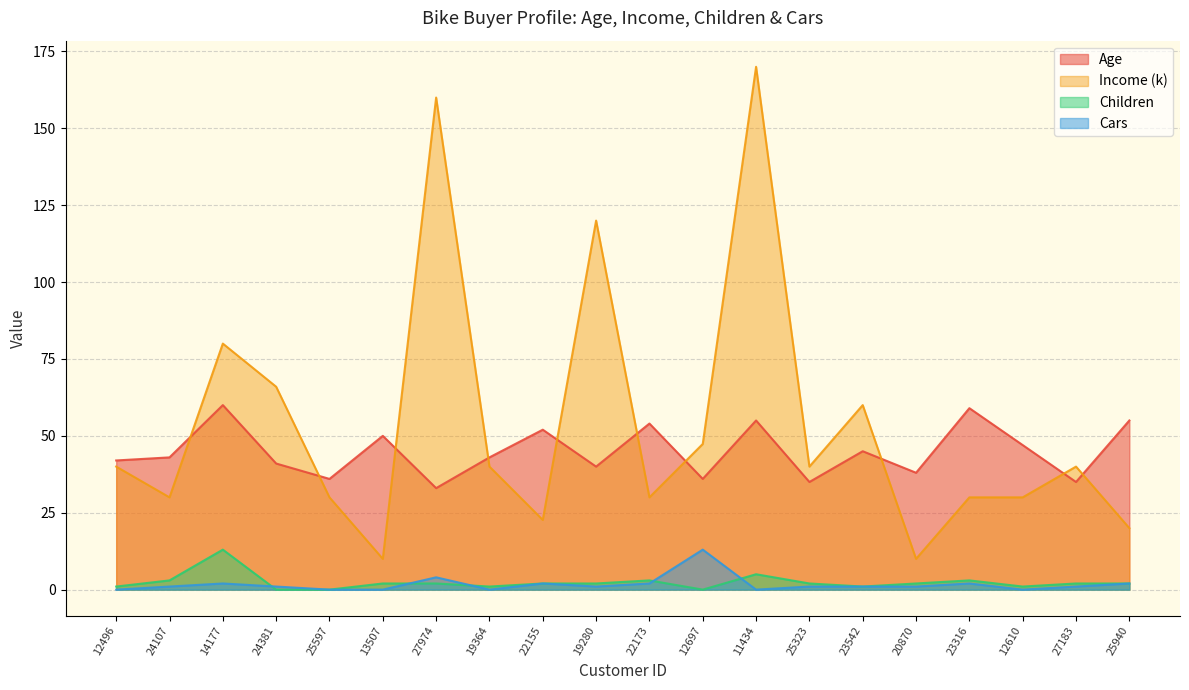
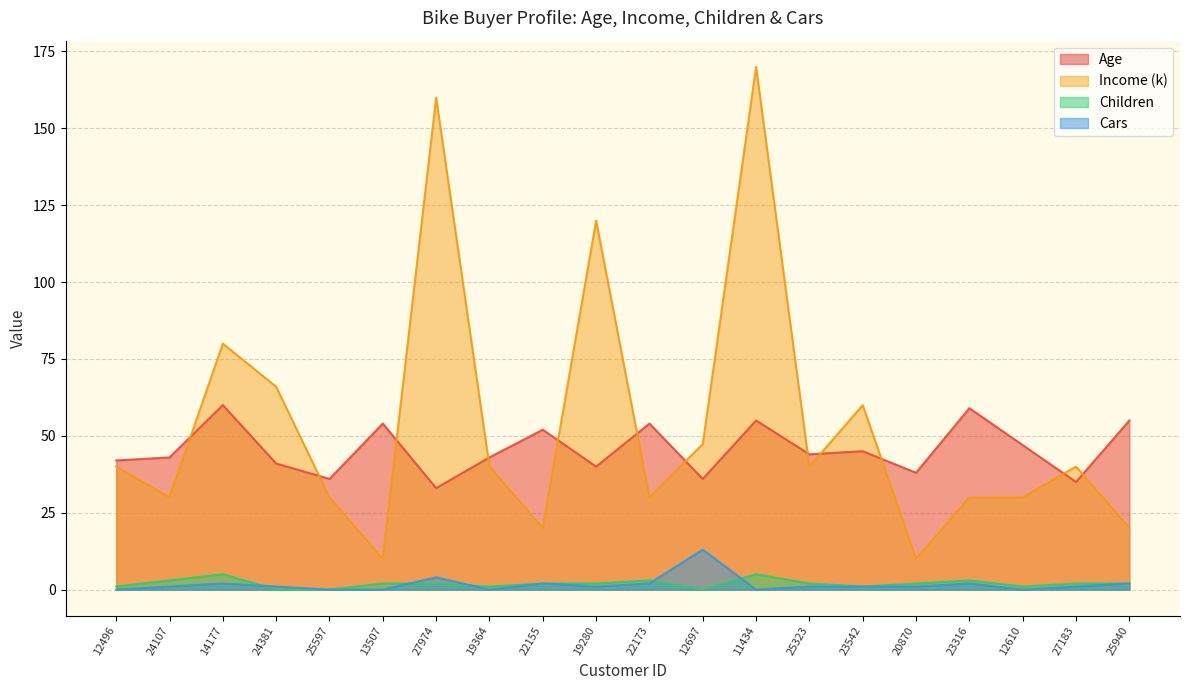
  {
    "Age": {
      "12496": 42,
      "24107": 43,
      "14177": 60,
      "24381": 41,
      "25597": 36,
-     "13507": 50,
+     "13507": 54,
      "27974": 33,
      "19364": 43,
      "22155": 52,
      "19280": 40,
      "22173": 54,
      "12697": 36,
      "11434": 55,
-     "25323": 35,
+     "25323": 44,
      "23542": 45,
      "20870": 38,
      "23316": 59,
      "12610": 47,
      "27183": 35,
      "25940": 55
    },
    "Income (k)": {
      "12496": 40,
      "24107": 30,
      "14177": 80,
      "24381": 66,
      "25597": 30,
      "13507": 10,
      "27974": 160,
      "19364": 40,
-     "22155": 23,
+     "22155": 20,
      "19280": 120,
      "22173": 30,
      "12697": 47,
      "11434": 170,
      "25323": 40,
      "23542": 60,
      "20870": 10,
      "23316": 30,
      "12610": 30,
      "27183": 40,
      "25940": 20
    },
    "Children": {
      "12496": 1,
      "24107": 3,
-     "14177": 13,
+     "14177": 5,
      "24381": 0,
      "13507": 2,
      "27974": 2,
      "19364": 1,
      "19280": 2,
      "22173": 3,
      "12697": 0,
      "11434": 5,
      "25323": 2,
      "20870": 2,
      "23316": 3,
      "12610": 1,
      "27183": 2
    },
    "Cars": {
      "12496": 0,
      "24107": 1,
      "14177": 2,
      "24381": 1,
      "13507": 0,
      "27974": 4,
      "19364": 0,
      "19280": 1,
      "22173": 2,
      "12697": 13,
      "11434": 0,
      "25323": 1,
      "20870": 1,
      "23316": 2,
      "12610": 0,
      "27183": 1
    }
  }
